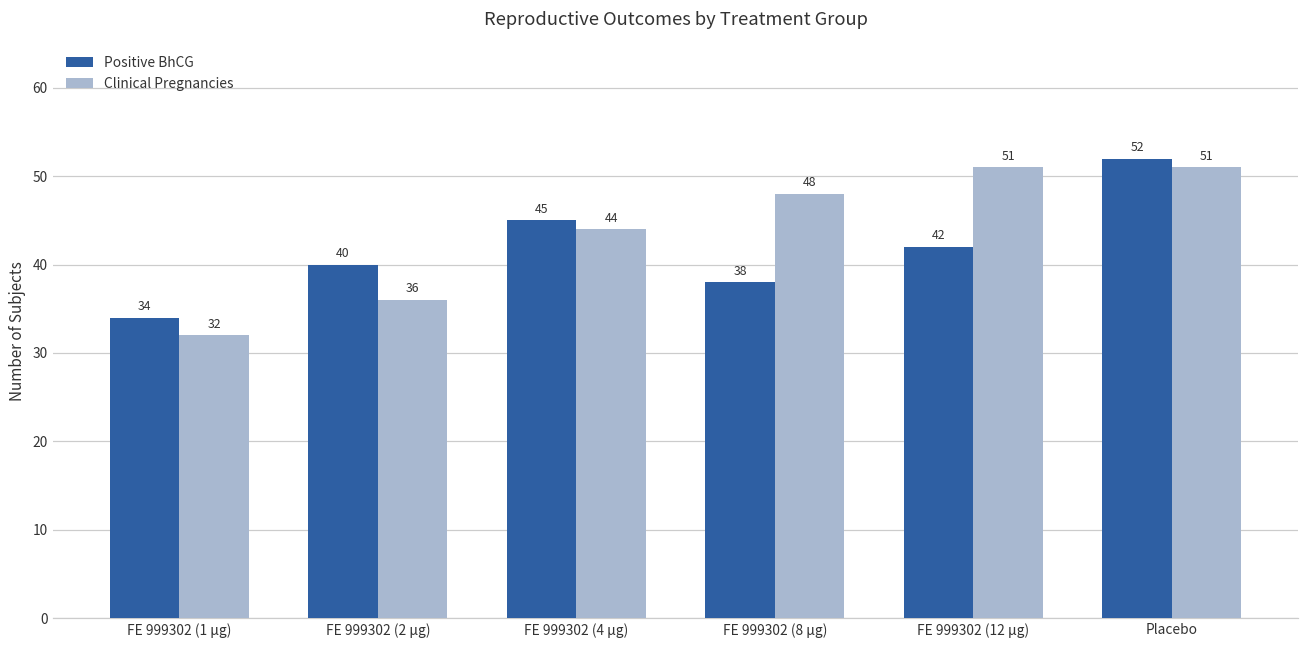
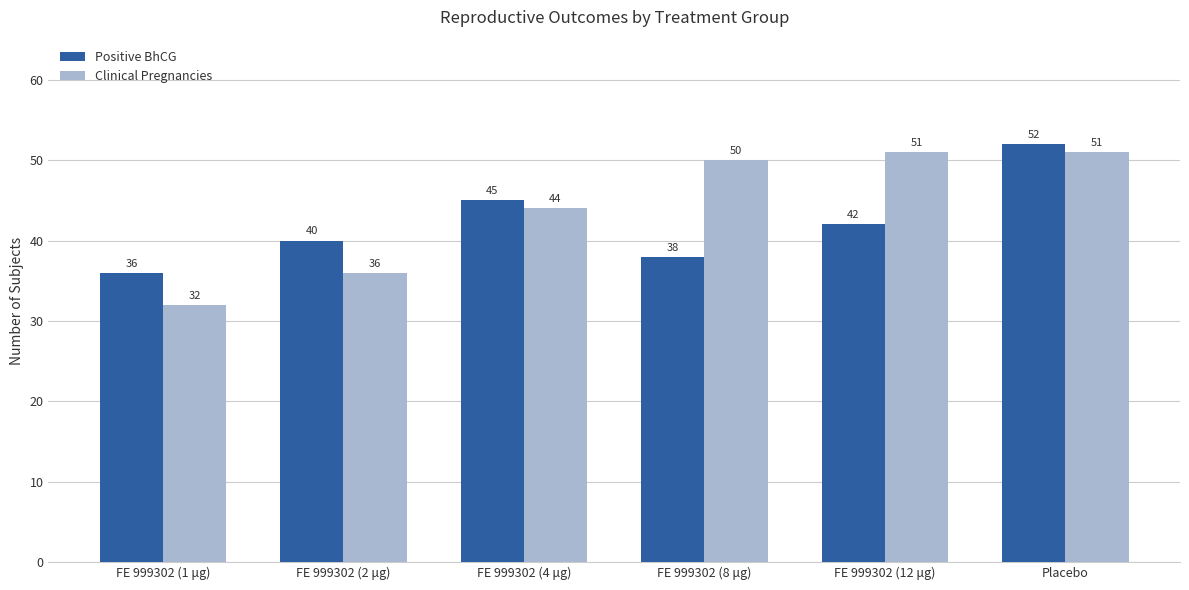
  {
    "Positive BhCG": {
-     "FE 999302 (1 μg)": 34,
+     "FE 999302 (1 μg)": 36,
      "FE 999302 (2 μg)": 40,
      "FE 999302 (4 μg)": 45,
      "FE 999302 (8 μg)": 38,
      "FE 999302 (12 μg)": 42,
      "Placebo": 52
    },
    "Clinical Pregnancies": {
      "FE 999302 (1 μg)": 32,
      "FE 999302 (2 μg)": 36,
      "FE 999302 (4 μg)": 44,
-     "FE 999302 (8 μg)": 48,
+     "FE 999302 (8 μg)": 50,
      "FE 999302 (12 μg)": 51,
      "Placebo": 51
    }
  }
